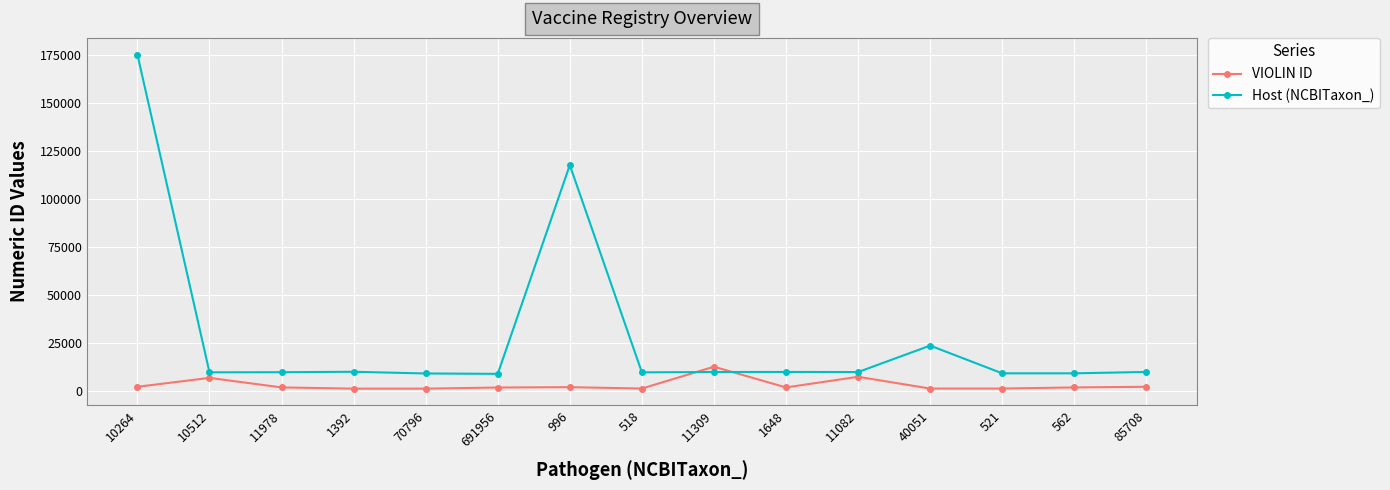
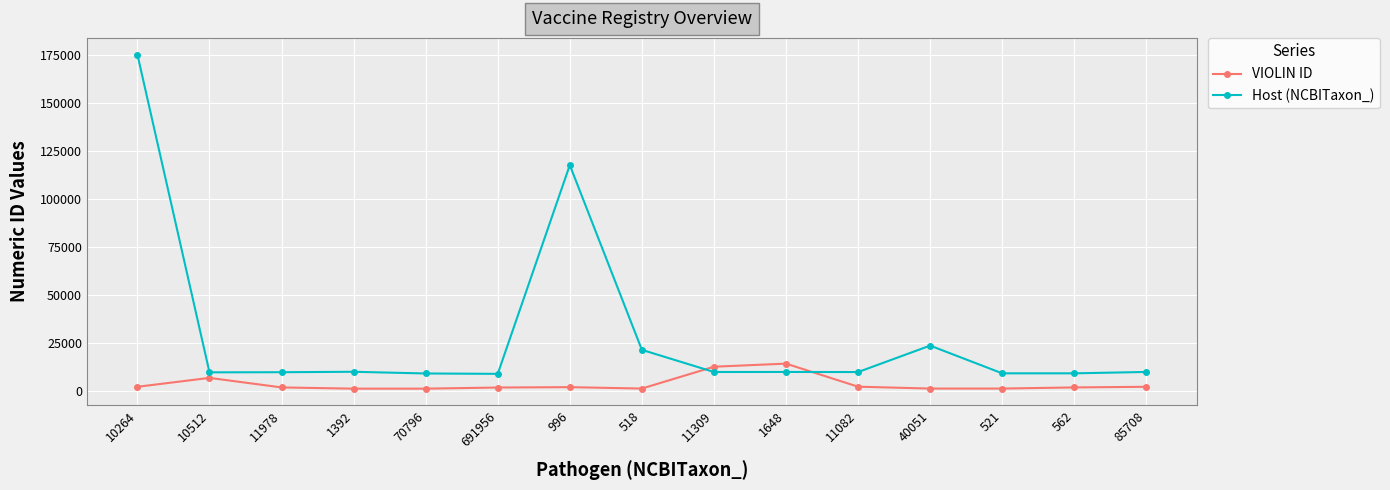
  {
    "VIOLIN ID": {
      "10264": 2000,
      "10512": 7000,
      "11978": 2000,
      "1392": 1000,
      "70796": 1000,
      "691956": 2000,
      "996": 2000,
      "518": 1000,
      "11309": 13000,
-     "1648": 2000,
-     "11082": 7000,
+     "1648": 14000,
+     "11082": 2000,
      "40051": 1000,
      "521": 1000,
      "562": 2000,
      "85708": 2000
    },
    "Host (NCBITaxon_)": {
      "10264": 175000,
      "10512": 10000,
      "11978": 10000,
      "1392": 10000,
      "70796": 9000,
      "691956": 9000,
      "996": 118000,
-     "518": 10000,
+     "518": 21000,
      "11309": 10000,
      "1648": 10000,
      "11082": 10000,
      "40051": 24000,
      "521": 9000,
      "562": 9000,
      "85708": 10000
    }
  }
